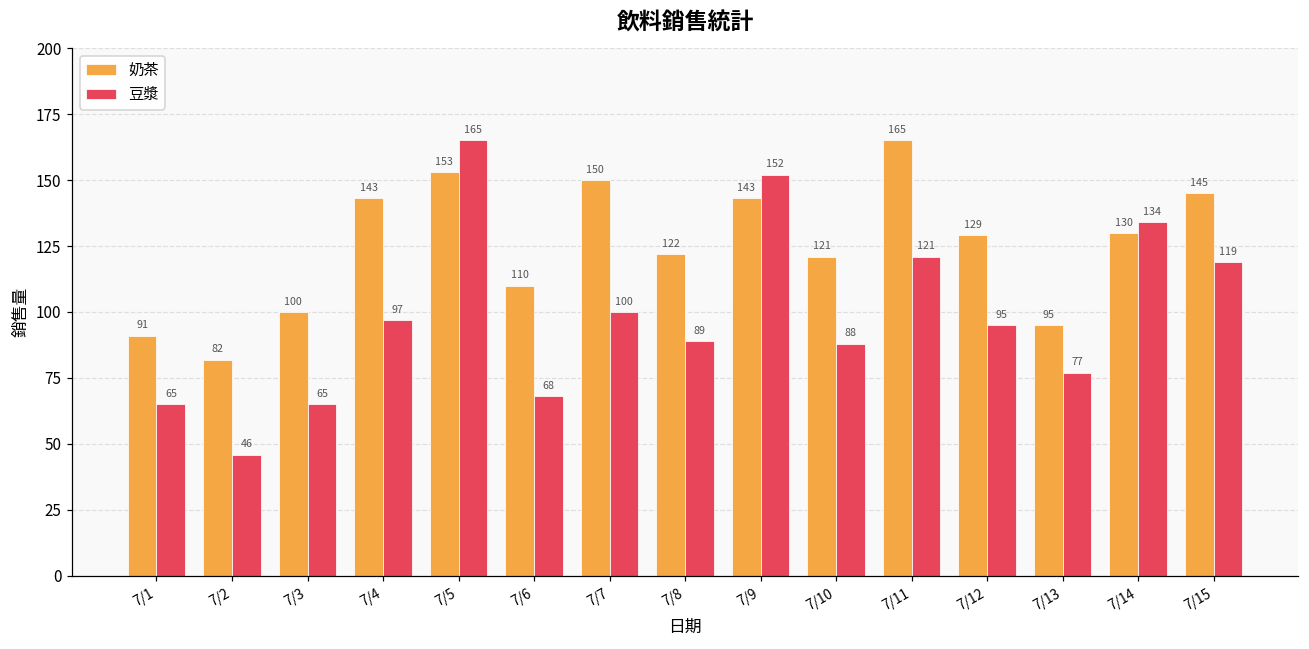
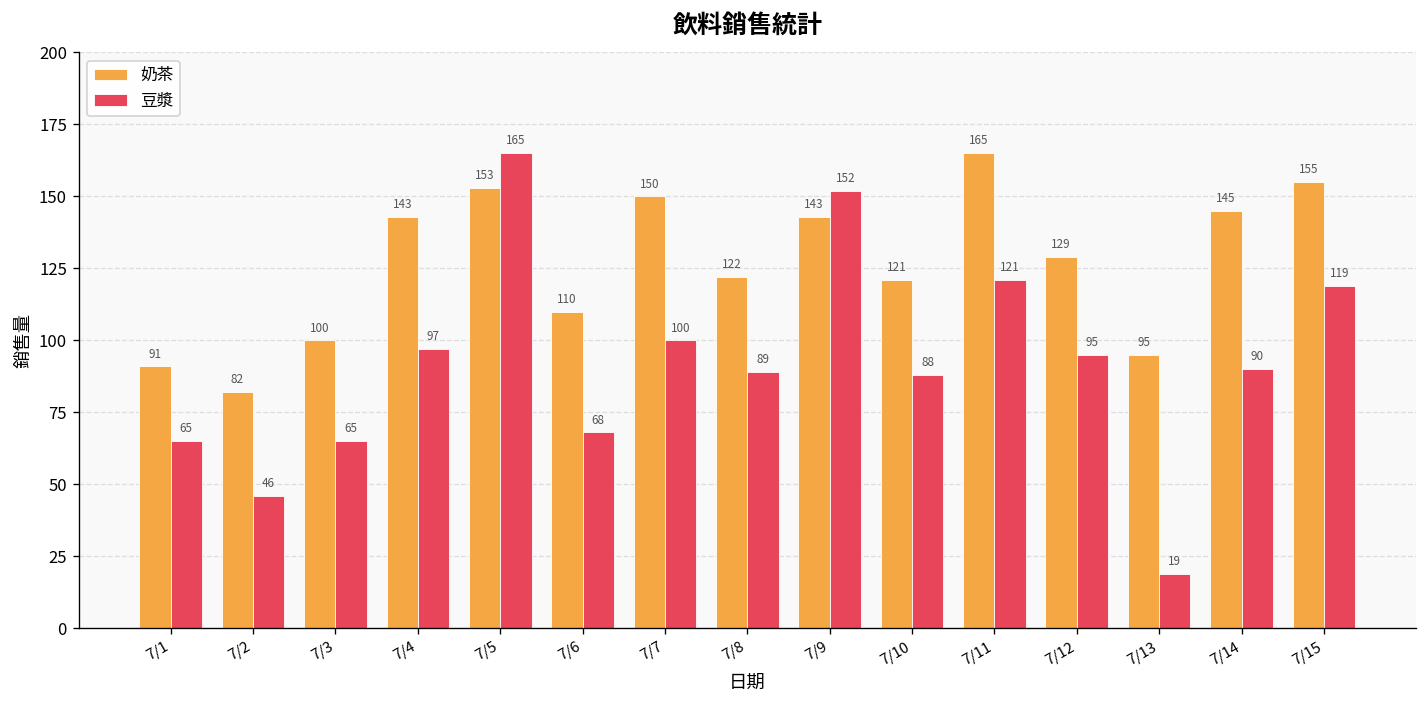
  {
    "奶茶": {
      "7/1": 91,
      "7/2": 82,
      "7/3": 100,
      "7/4": 143,
      "7/5": 153,
      "7/6": 110,
      "7/7": 150,
      "7/8": 122,
      "7/9": 143,
      "7/10": 121,
      "7/11": 165,
      "7/12": 129,
      "7/13": 95,
-     "7/14": 130,
-     "7/15": 145
+     "7/14": 145,
+     "7/15": 155
    },
    "豆漿": {
      "7/1": 65,
      "7/2": 46,
      "7/3": 65,
      "7/4": 97,
      "7/5": 165,
      "7/6": 68,
      "7/7": 100,
      "7/8": 89,
      "7/9": 152,
      "7/10": 88,
      "7/11": 121,
      "7/12": 95,
-     "7/13": 77,
-     "7/14": 134,
+     "7/13": 19,
+     "7/14": 90,
      "7/15": 119
    }
  }
